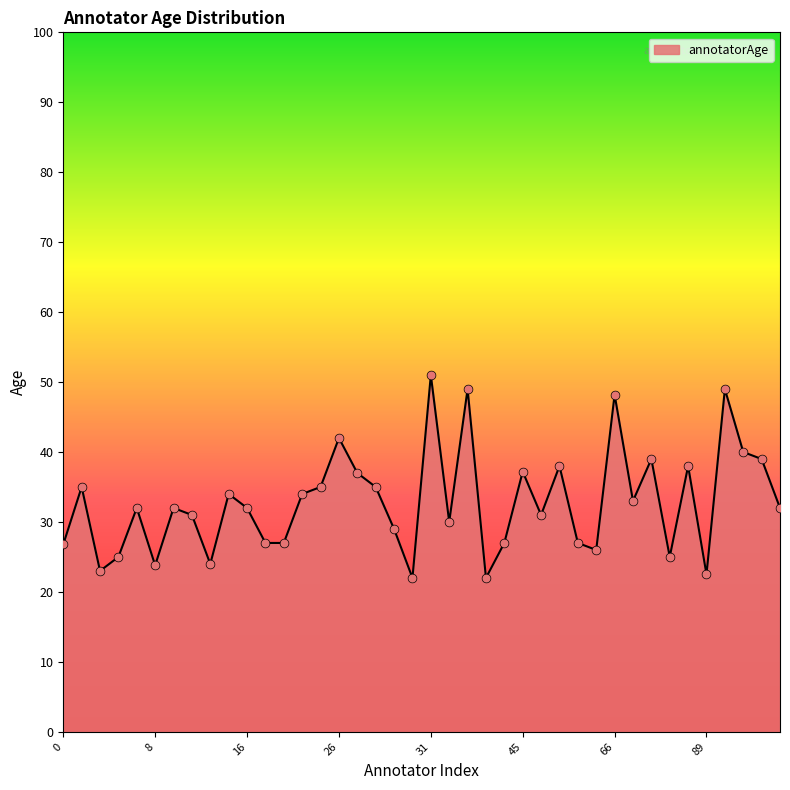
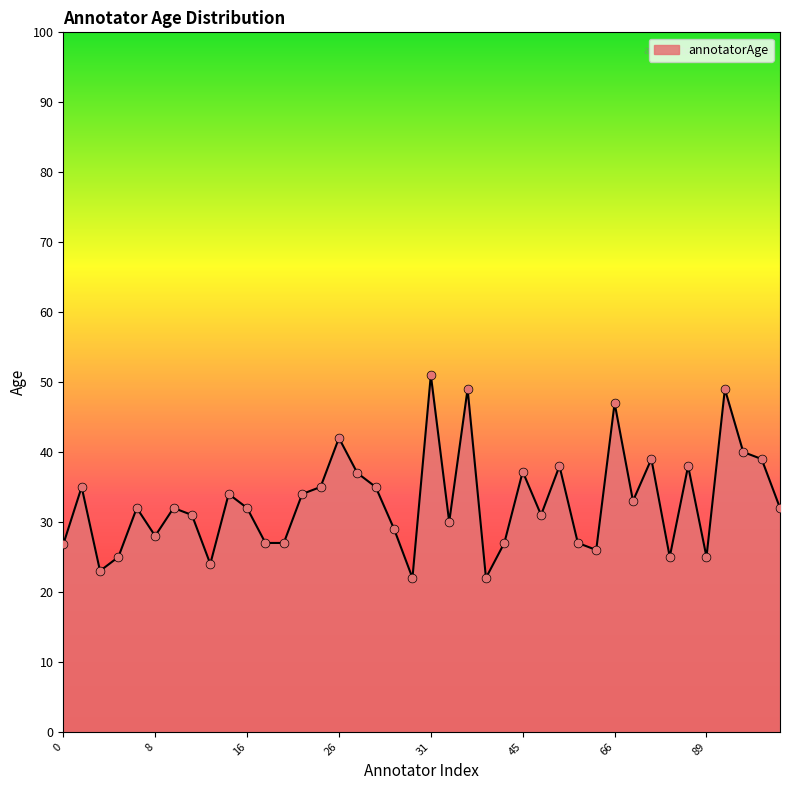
  {
    "0": 27,
-   "8": 24,
+   "8": 28,
    "16": 32,
    "26": 42,
    "31": 51,
    "45": 37,
-   "66": 48,
-   "89": 23
+   "66": 47,
+   "89": 25
  }
